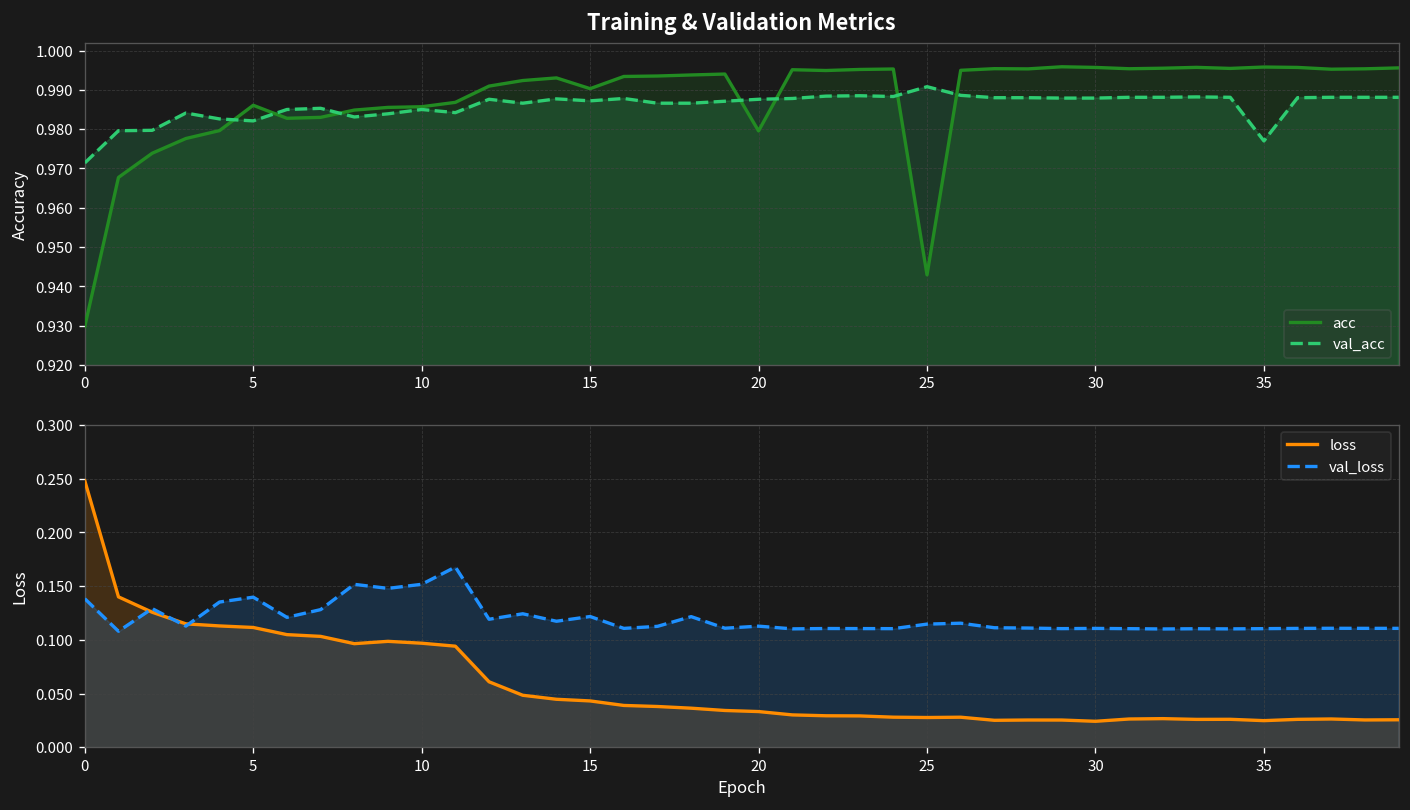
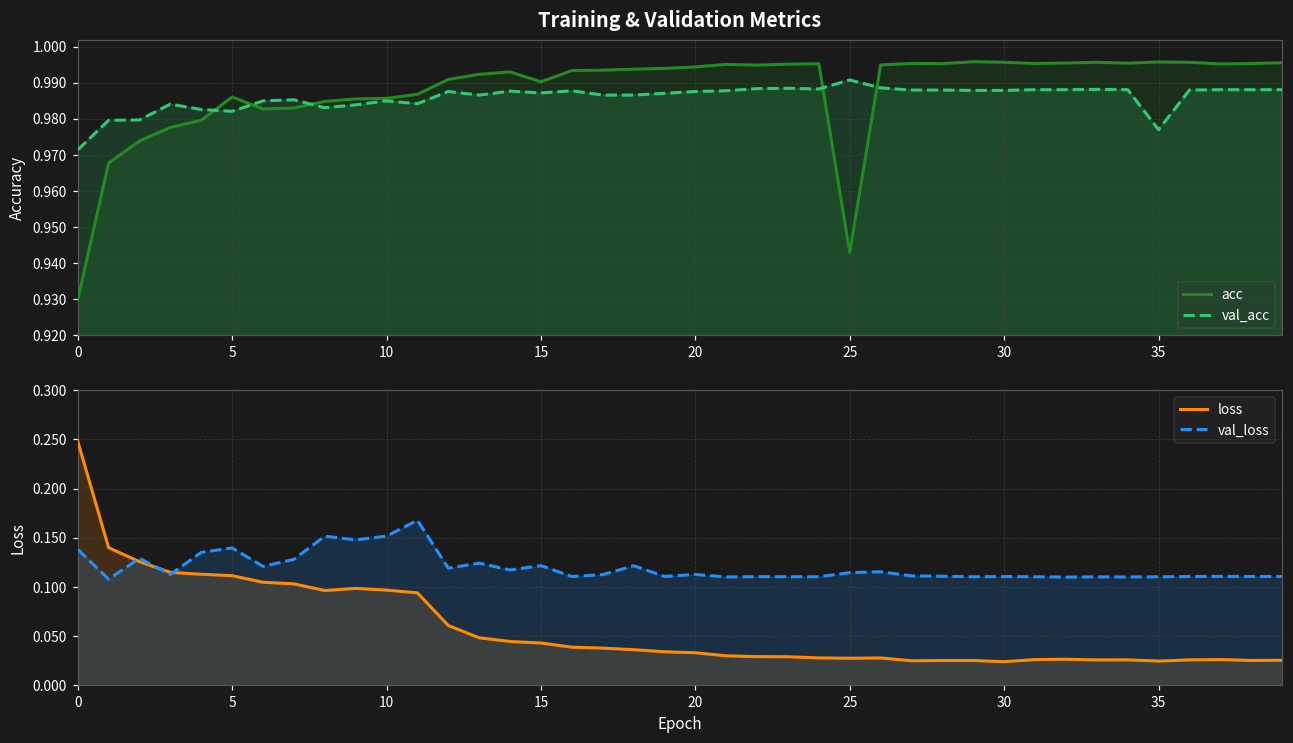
  {
    "Training & Validation Metrics": {
      "acc": {
        "0": 0.930,
        "5": 0.986,
        "15": 0.990,
-       "20": 0.980,
+       "20": 0.994,
        "25": 0.943,
        "30": 0.996,
        "35": 0.996
      },
      "val_acc": {
        "0": 0.971,
        "5": 0.982,
        "15": 0.987,
        "20": 0.988,
        "25": 0.991,
        "30": 0.988,
        "35": 0.977
      }
    }
  }
